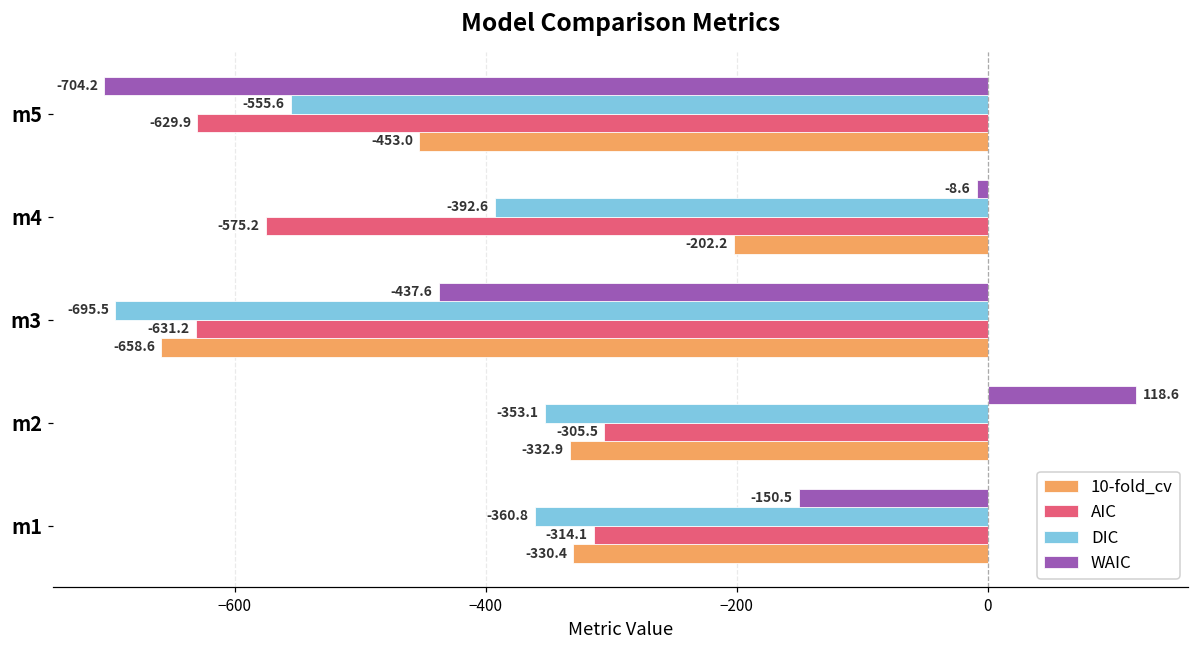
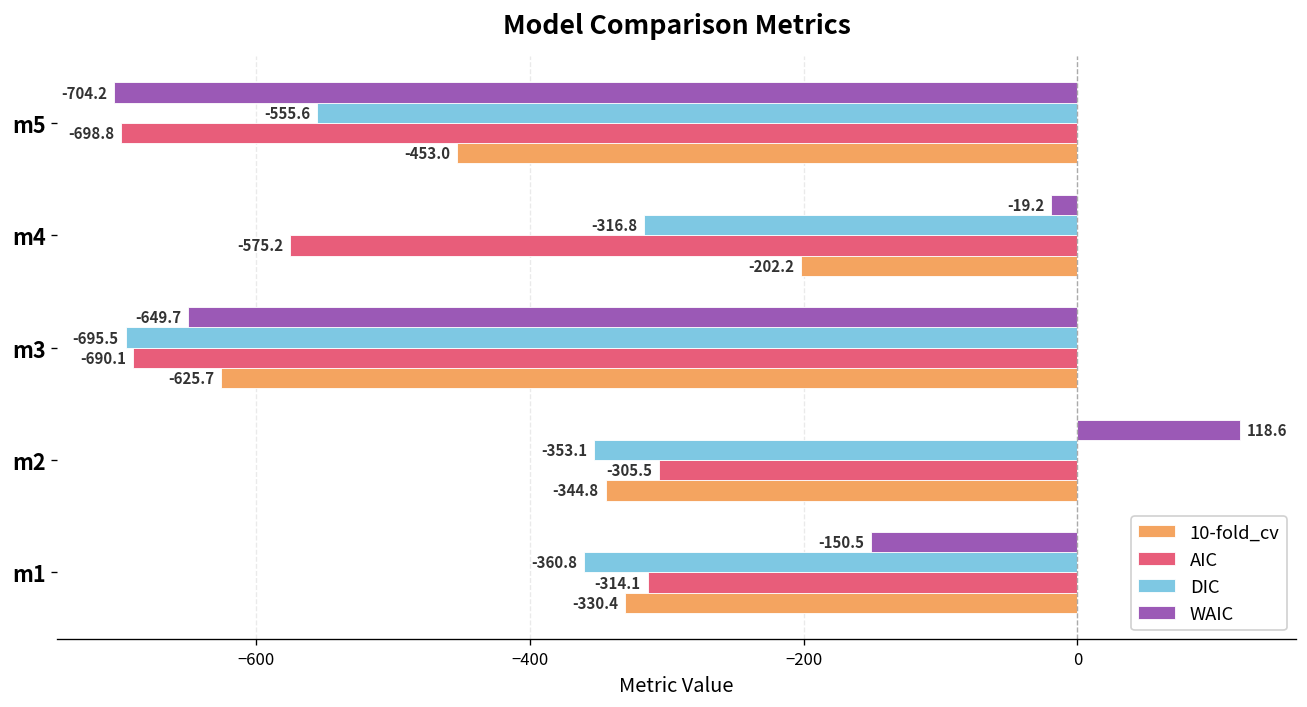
  {
    "10-fold_cv": {
      "m5": -453.0,
      "m4": -202.2,
-     "m3": -658.6,
-     "m2": -332.9,
+     "m3": -625.7,
+     "m2": -344.8,
      "m1": -330.4
    },
    "AIC": {
-     "m5": -629.9,
+     "m5": -698.8,
      "m4": -575.2,
-     "m3": -631.2,
+     "m3": -690.1,
      "m2": -305.5,
      "m1": -314.1
    },
    "DIC": {
      "m5": -555.6,
-     "m4": -392.6,
+     "m4": -316.8,
      "m3": -695.5,
      "m2": -353.1,
      "m1": -360.8
    },
    "WAIC": {
      "m5": -704.2,
-     "m4": -8.6,
-     "m3": -437.6,
+     "m4": -19.2,
+     "m3": -649.7,
      "m2": 118.6,
      "m1": -150.5
    }
  }
